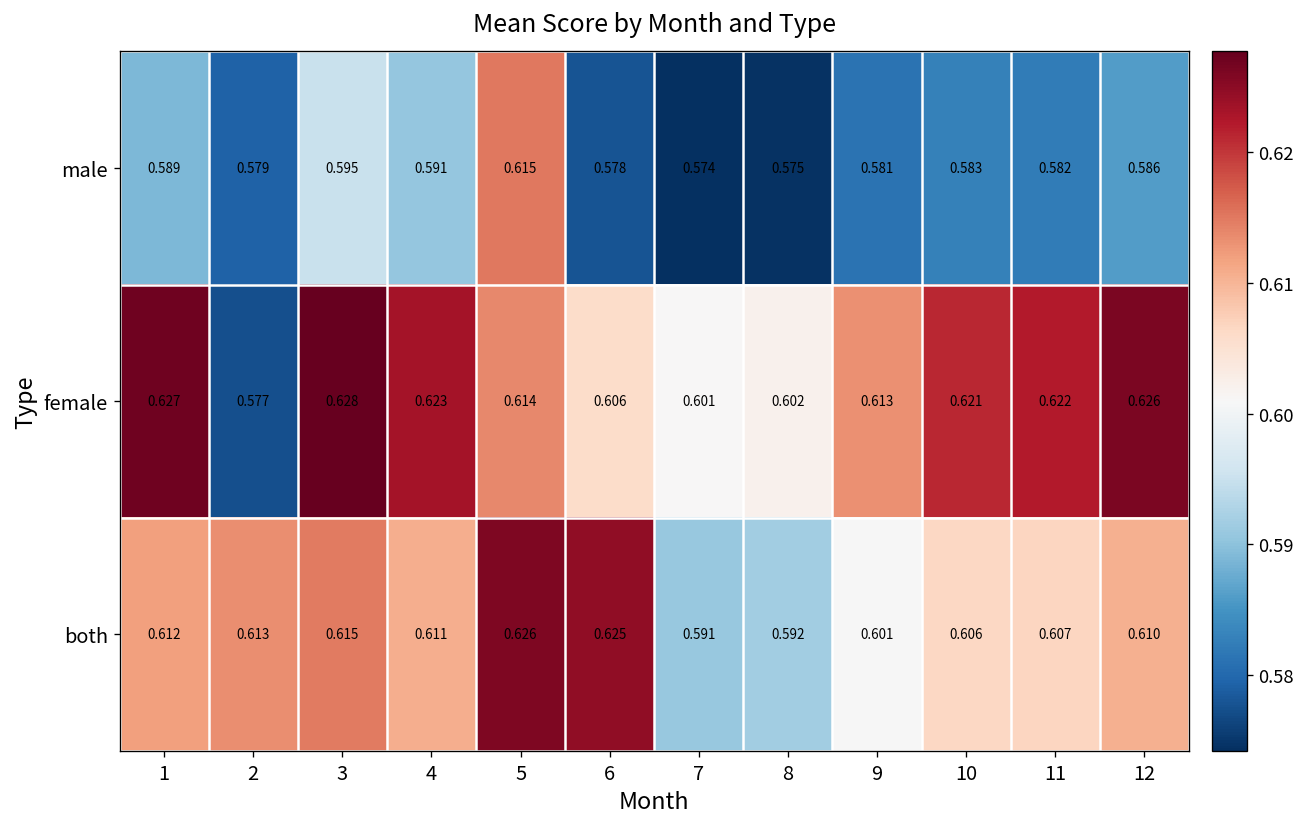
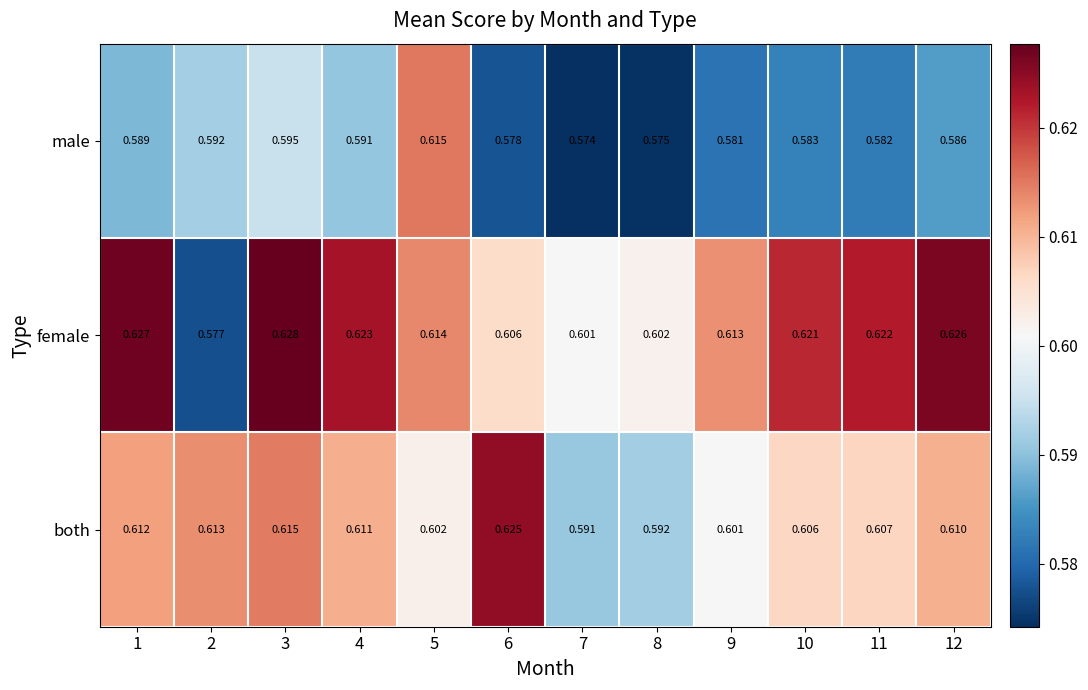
  {
    "male": {
      "1": 0.589,
-     "2": 0.579,
+     "2": 0.592,
      "3": 0.595,
      "4": 0.591,
      "5": 0.615,
      "6": 0.578,
      "7": 0.574,
      "8": 0.575,
      "9": 0.581,
      "10": 0.583,
      "11": 0.582,
      "12": 0.586
    },
    "female": {
      "1": 0.627,
      "2": 0.577,
      "3": 0.628,
      "4": 0.623,
      "5": 0.614,
      "6": 0.606,
      "7": 0.601,
      "8": 0.602,
      "9": 0.613,
      "10": 0.621,
      "11": 0.622,
      "12": 0.626
    },
    "both": {
      "1": 0.612,
      "2": 0.613,
      "3": 0.615,
      "4": 0.611,
-     "5": 0.626,
+     "5": 0.602,
      "6": 0.625,
      "7": 0.591,
      "8": 0.592,
      "9": 0.601,
      "10": 0.606,
      "11": 0.607,
      "12": 0.610
    }
  }
